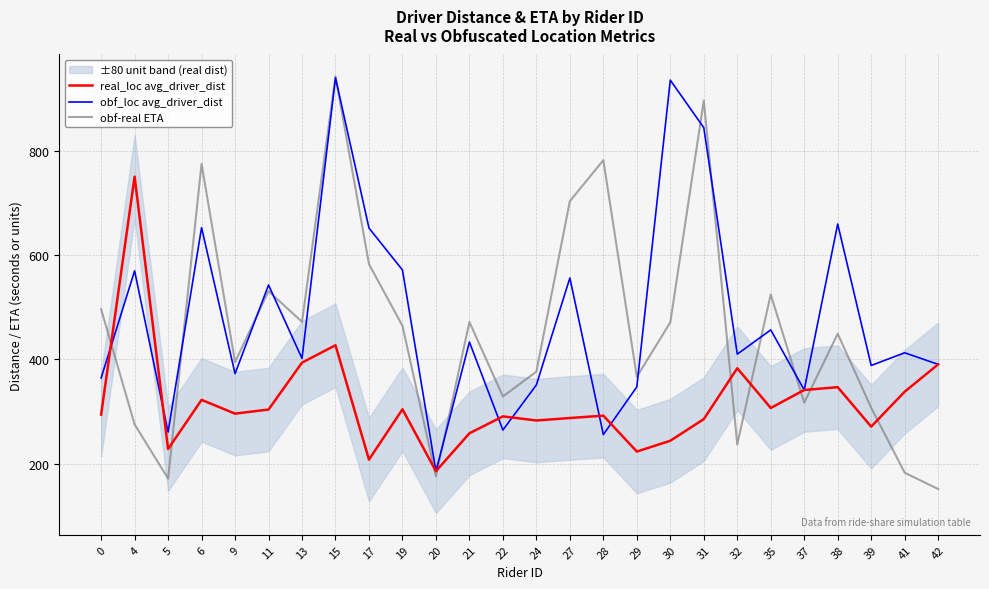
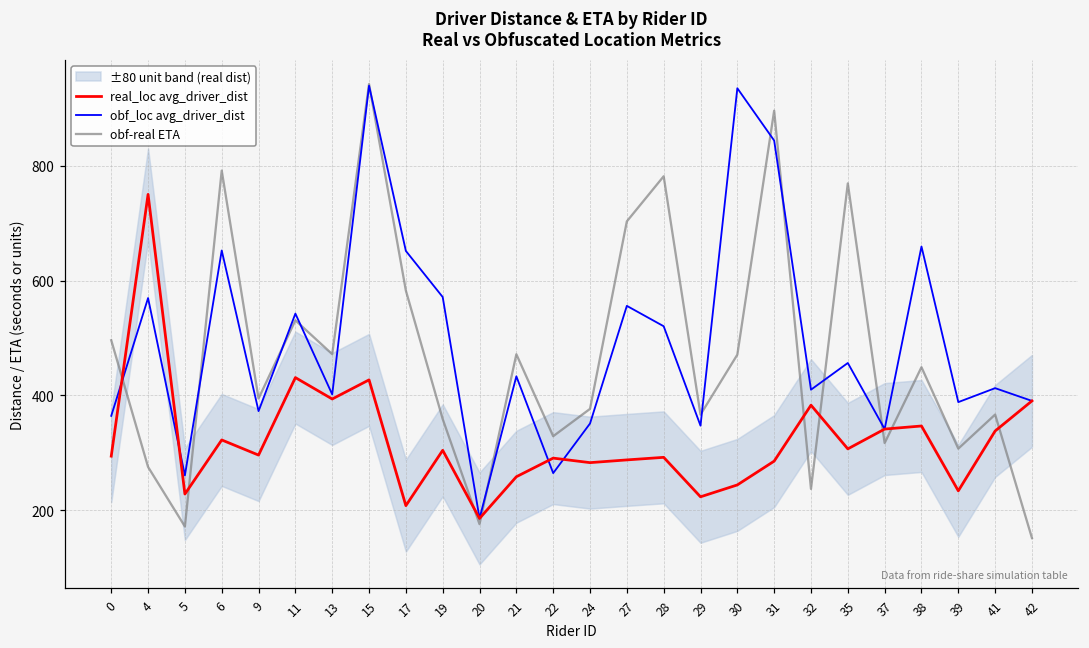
  {
    "real_loc avg_driver_dist": {
      "0": 290,
      "4": 750,
      "5": 230,
      "6": 320,
      "9": 300,
-     "11": 300,
+     "11": 430,
      "13": 390,
      "15": 430,
      "17": 210,
      "19": 300,
      "21": 260,
      "22": 290,
      "24": 280,
      "27": 290,
      "28": 290,
      "29": 220,
      "30": 240,
      "31": 290,
      "32": 380,
      "35": 310,
      "38": 350,
-     "39": 270,
+     "39": 230,
      "41": 340
    },
    "obf_loc avg_driver_dist": {
      "0": 360,
      "4": 570,
      "5": 260,
      "6": 650,
      "11": 540,
      "13": 400,
      "17": 650,
      "19": 570,
      "21": 430,
      "22": 260,
      "24": 350,
      "27": 560,
-     "28": 260,
+     "28": 520,
      "29": 350,
      "30": 930,
      "31": 840,
      "32": 410,
      "35": 460,
      "38": 660,
      "39": 390,
      "41": 410
    },
    "obf-real ETA": {
      "0": 500,
      "4": 280,
      "5": 170,
-     "6": 770,
+     "6": 790,
      "9": 390,
      "11": 530,
      "17": 580,
-     "19": 460,
+     "19": 360,
      "20": 180,
      "21": 470,
      "22": 330,
      "24": 380,
      "27": 700,
      "28": 780,
      "29": 370,
      "30": 470,
      "31": 900,
      "32": 240,
-     "35": 520,
+     "35": 770,
      "37": 320,
      "38": 450,
      "39": 310,
-     "41": 180,
+     "41": 370,
      "42": 150
    }
  }
